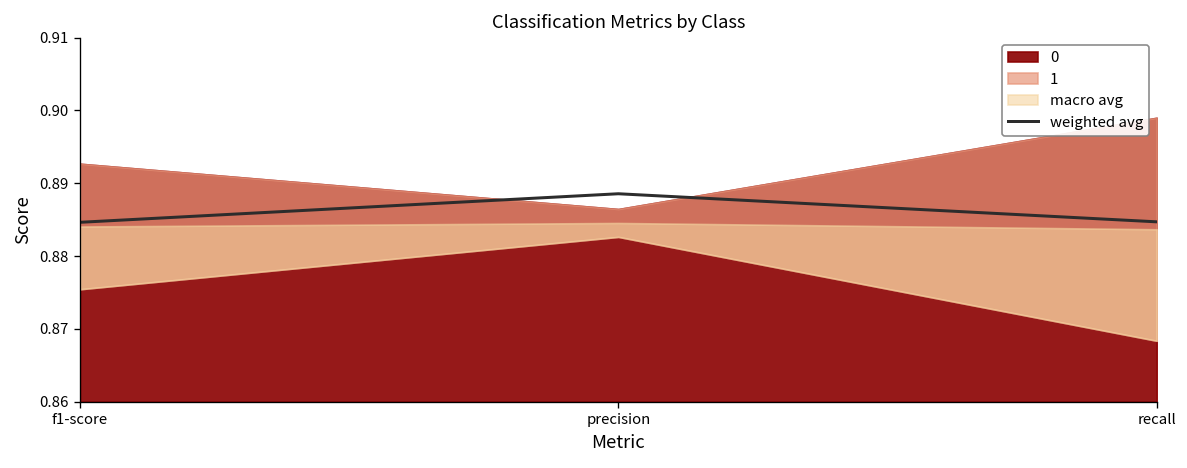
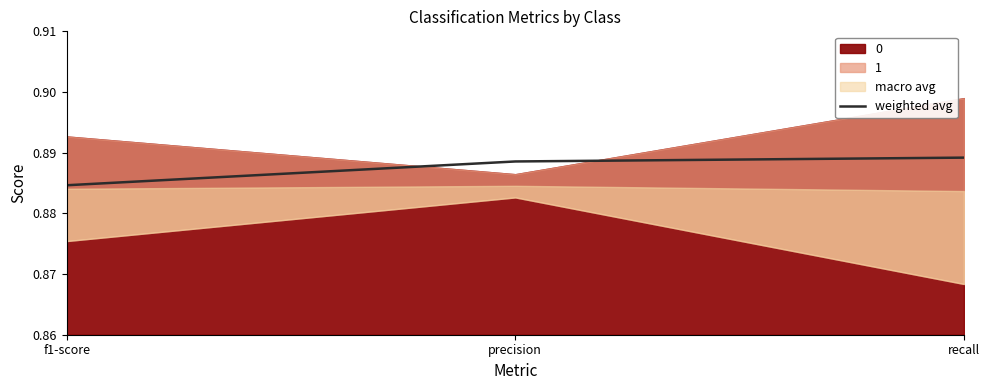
  {
    "weighted avg": {
      "f1-score": 0.885,
      "precision": 0.889,
-     "recall": 0.885
+     "recall": 0.889
    },
    "1": {
      "f1-score": 0.893,
      "precision": 0.886,
      "recall": 0.899
    }
  }
